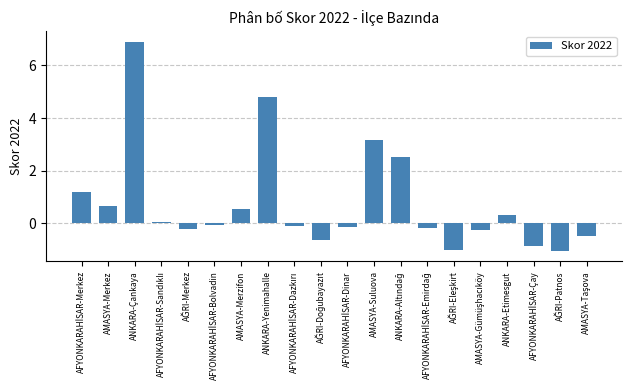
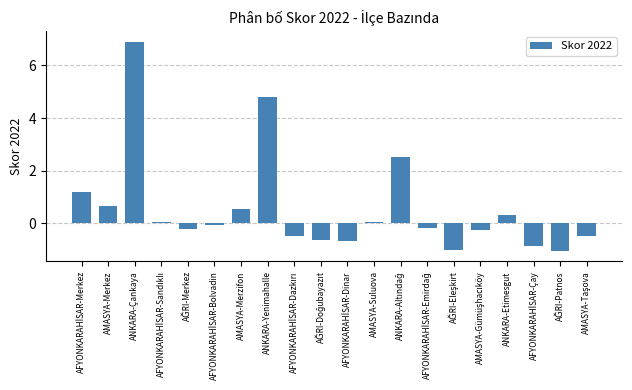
  {
    "AFYONKARAHİSAR-Merkez": 1.2,
    "AMASYA-Merkez": 0.7,
    "ANKARA-Çankaya": 6.9,
    "AĞRI-Merkez": -0.2,
    "AMASYA-Merzifon": 0.5,
    "ANKARA-Yenimahalle": 4.8,
-   "AFYONKARAHİSAR-Dazkırı": -0.1,
+   "AFYONKARAHİSAR-Dazkırı": -0.5,
    "AĞRI-Doğubayazıt": -0.6,
-   "AFYONKARAHİSAR-Dinar": -0.1,
-   "AMASYA-Suluova": 3.2,
+   "AFYONKARAHİSAR-Dinar": -0.7,
+   "AMASYA-Suluova": 0.1,
    "ANKARA-Altındağ": 2.5,
    "AFYONKARAHİSAR-Emirdağ": -0.2,
    "AĞRI-Eleşkirt": -1.0,
    "AMASYA-Gümüşhacıköy": -0.3,
    "ANKARA-Etimesgut": 0.3,
    "AFYONKARAHİSAR-Çay": -0.8,
    "AĞRI-Patnos": -1.1,
    "AMASYA-Taşova": -0.5
  }
